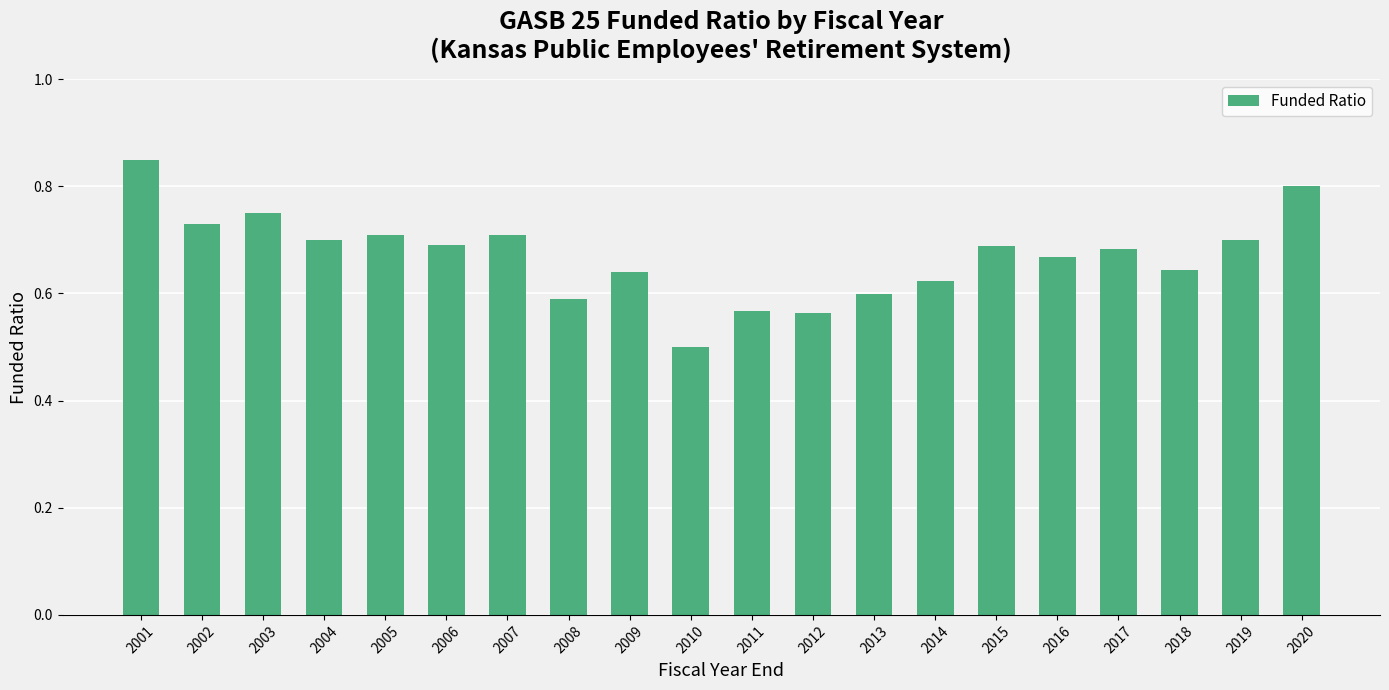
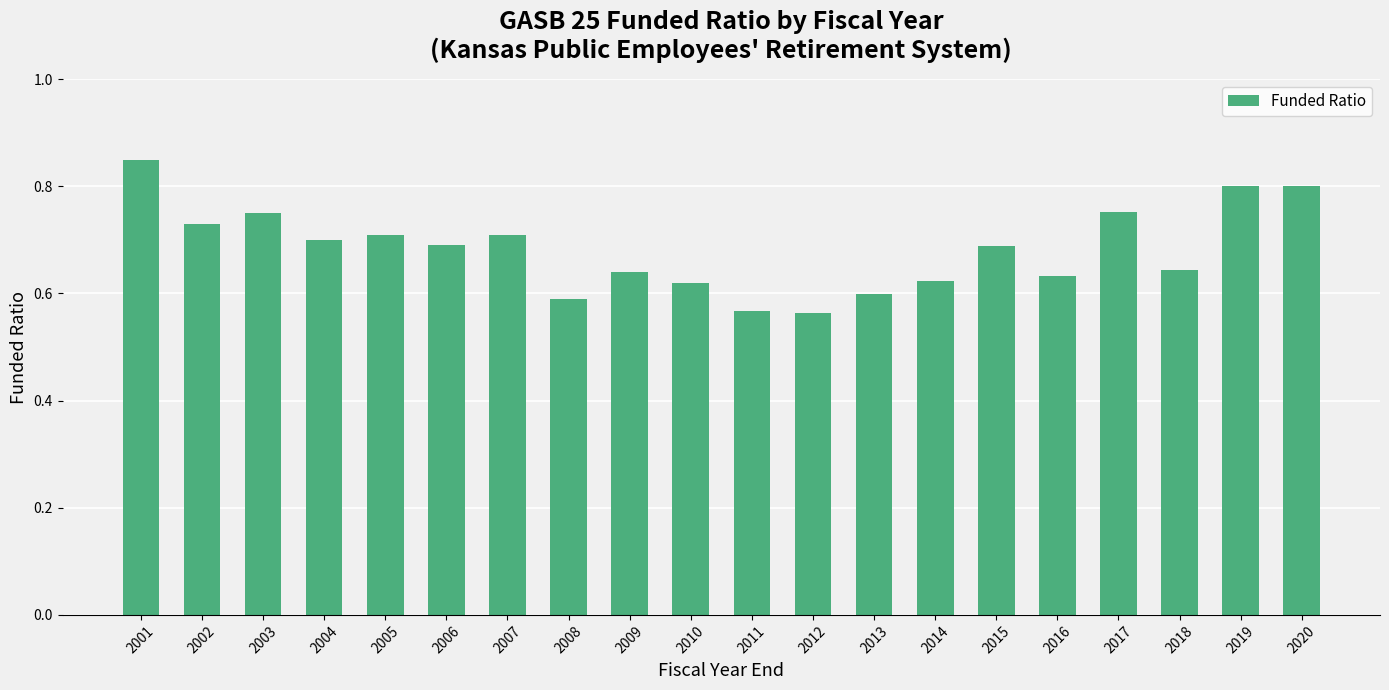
  {
    "2001": 0.85,
    "2002": 0.73,
    "2003": 0.75,
    "2004": 0.70,
    "2005": 0.71,
    "2006": 0.69,
    "2007": 0.71,
    "2008": 0.59,
    "2009": 0.64,
-   "2010": 0.50,
+   "2010": 0.62,
    "2011": 0.57,
    "2012": 0.56,
    "2013": 0.60,
    "2014": 0.62,
    "2015": 0.69,
-   "2016": 0.67,
-   "2017": 0.68,
+   "2016": 0.63,
+   "2017": 0.75,
    "2018": 0.64,
-   "2019": 0.7,
+   "2019": 0.8,
    "2020": 0.80
  }
